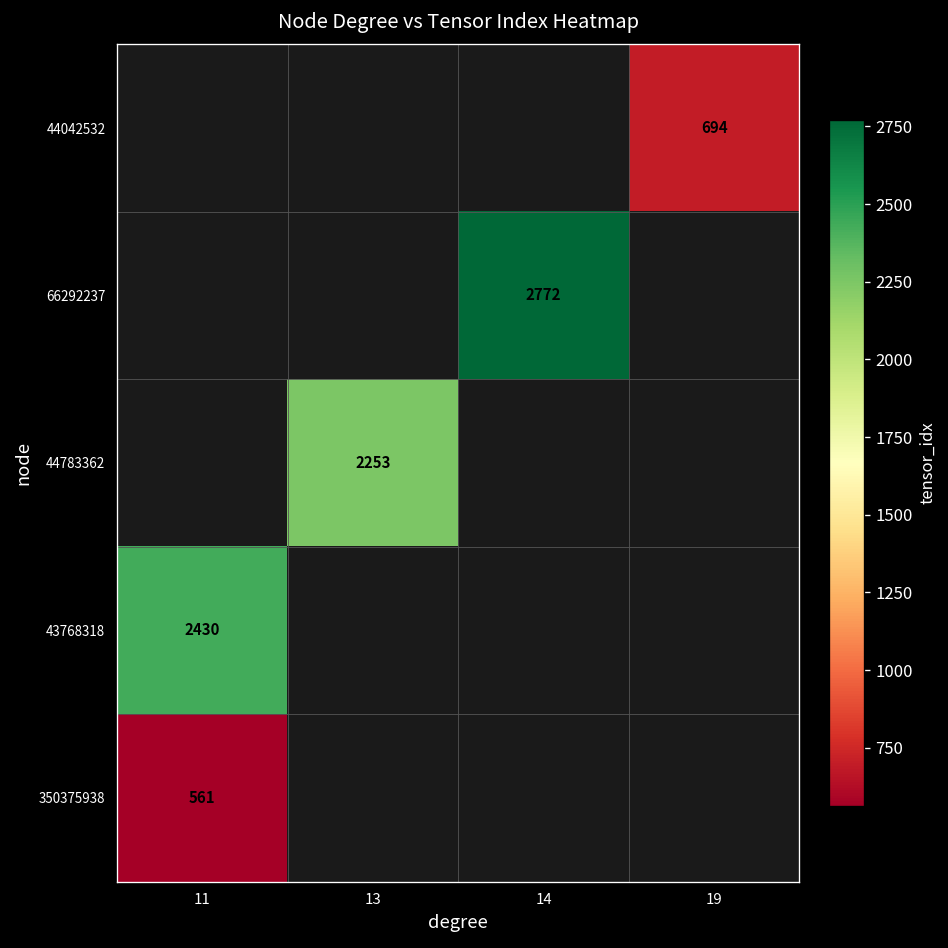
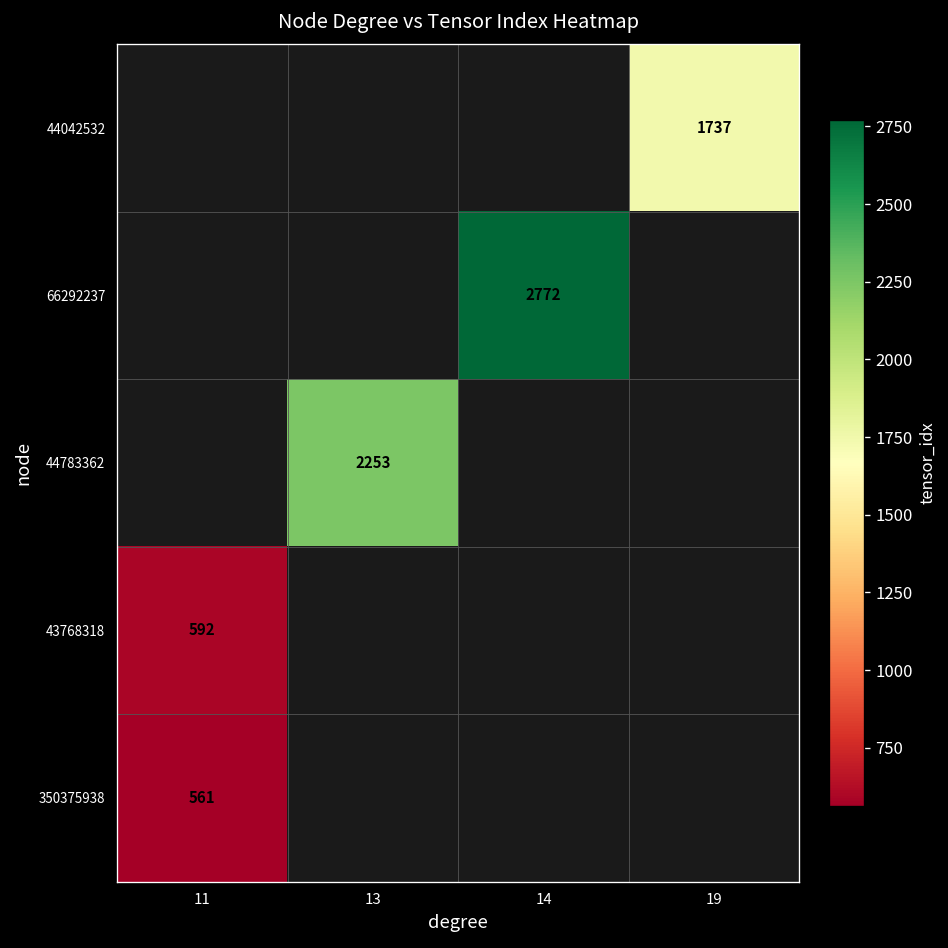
  {
    "44042532": {
-     "19": 694
+     "19": 1737
    },
    "66292237": {
      "14": 2772
    },
    "44783362": {
      "13": 2253
    },
    "43768318": {
-     "11": 2430
+     "11": 592
    },
    "350375938": {
      "11": 561
    }
  }
